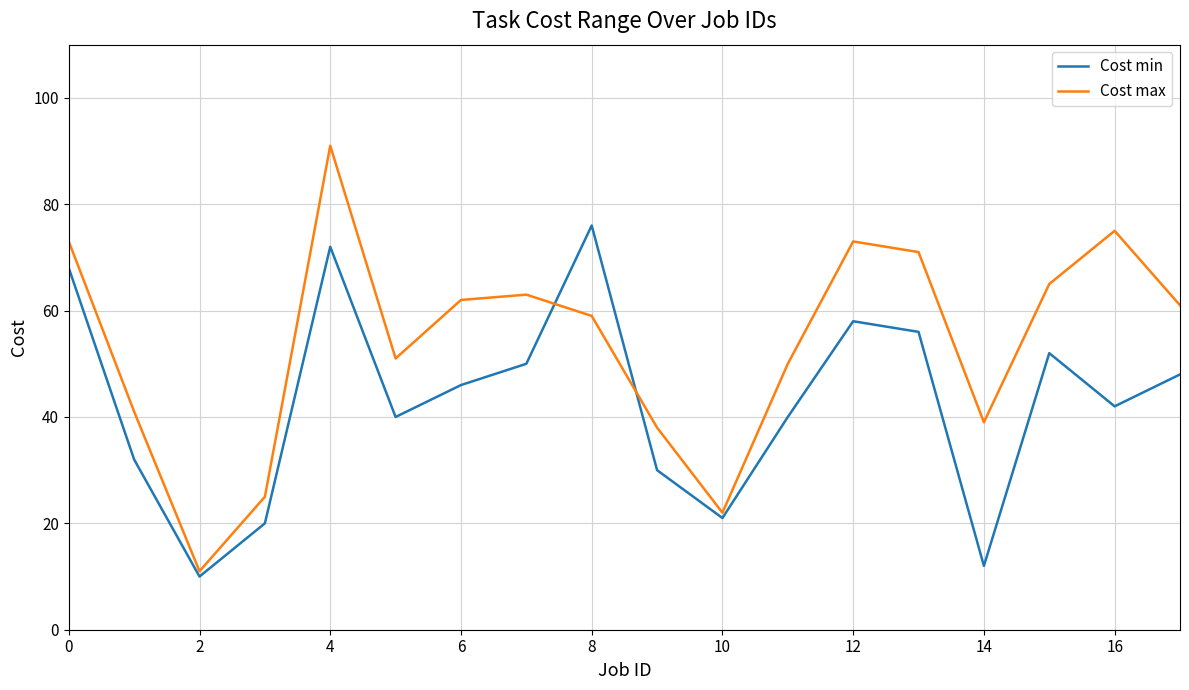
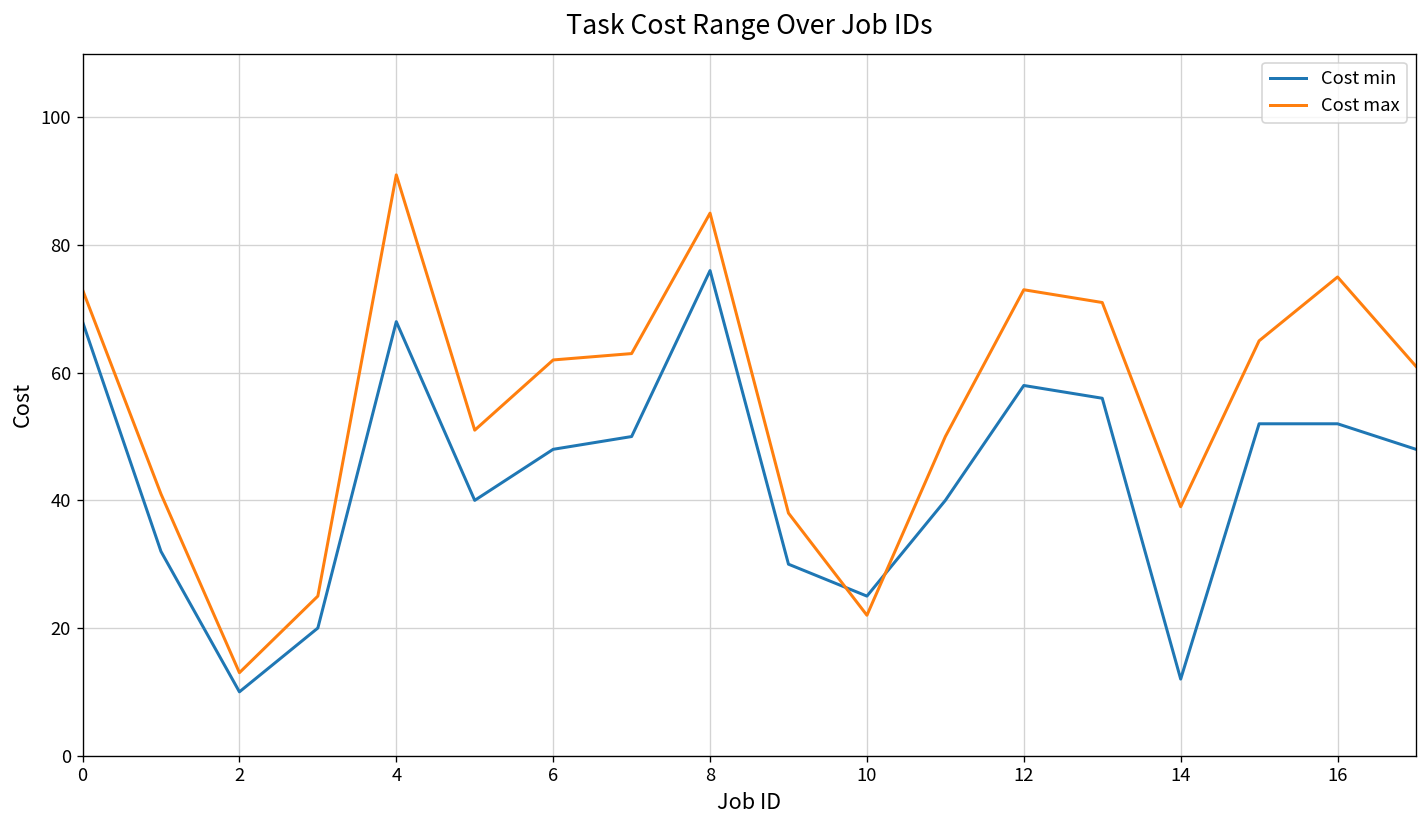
  {
    "Cost min": {
      "0": 68,
      "2": 10,
-     "4": 72,
-     "6": 46,
+     "4": 68,
+     "6": 48,
      "8": 76,
-     "10": 21,
+     "10": 25,
      "12": 58,
      "14": 12,
-     "16": 42
+     "16": 52
    },
    "Cost max": {
      "0": 73,
-     "2": 11,
+     "2": 13,
      "4": 91,
      "6": 62,
-     "8": 59,
+     "8": 85,
      "10": 22,
      "12": 73,
      "14": 39,
      "16": 75
    }
  }
